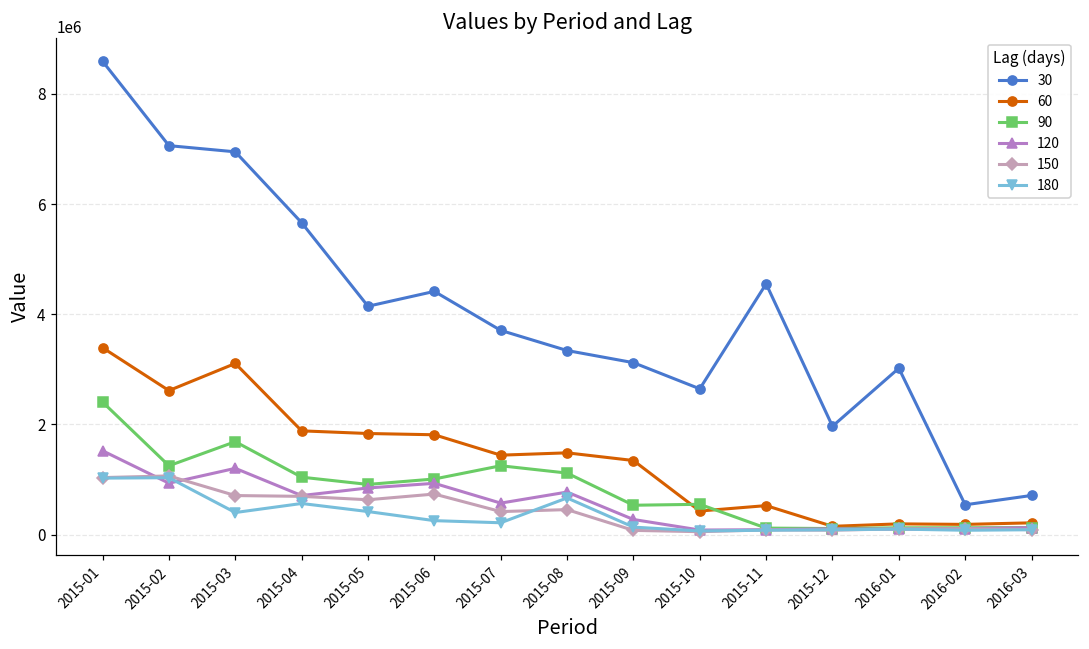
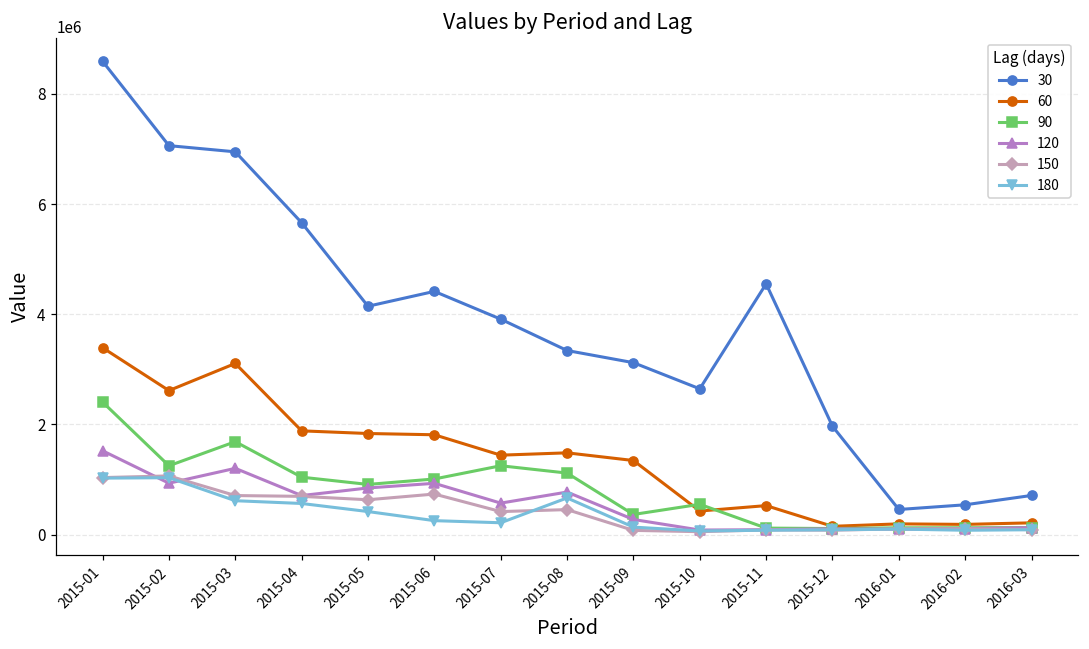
  {
    "30": {
      "2015-01": 8600000,
      "2015-02": 7100000,
      "2015-03": 6900000,
      "2015-04": 5700000,
      "2015-05": 4100000,
      "2015-06": 4400000,
-     "2015-07": 3700000,
+     "2015-07": 3900000,
      "2015-08": 3300000,
      "2015-09": 3100000,
      "2015-10": 2600000,
      "2015-11": 4600000,
      "2015-12": 2000000,
-     "2016-01": 3000000,
+     "2016-01": 500000,
      "2016-02": 500000,
      "2016-03": 700000
    },
    "60": {
      "2015-01": 3400000,
      "2015-02": 2600000,
      "2015-03": 3100000,
      "2015-04": 1900000,
      "2015-05": 1800000,
      "2015-06": 1800000,
      "2015-07": 1400000,
      "2015-08": 1500000,
      "2015-09": 1300000,
      "2015-10": 400000,
      "2015-11": 500000,
      "2016-01": 200000,
      "2016-02": 200000,
      "2016-03": 200000
    },
    "90": {
      "2015-01": 2400000,
      "2015-02": 1200000,
      "2015-03": 1700000,
      "2015-04": 1000000,
      "2015-05": 900000,
      "2015-06": 1000000,
      "2015-07": 1200000,
      "2015-08": 1100000,
-     "2015-09": 500000,
+     "2015-09": 400000,
      "2015-10": 500000
    },
    "180": {
-     "2015-03": 400000,
+     "2015-03": 600000,
      "2015-04": 600000,
      "2015-05": 400000,
      "2015-06": 300000,
      "2015-07": 200000,
      "2015-08": 700000,
      "2015-09": 100000
    }
  }
